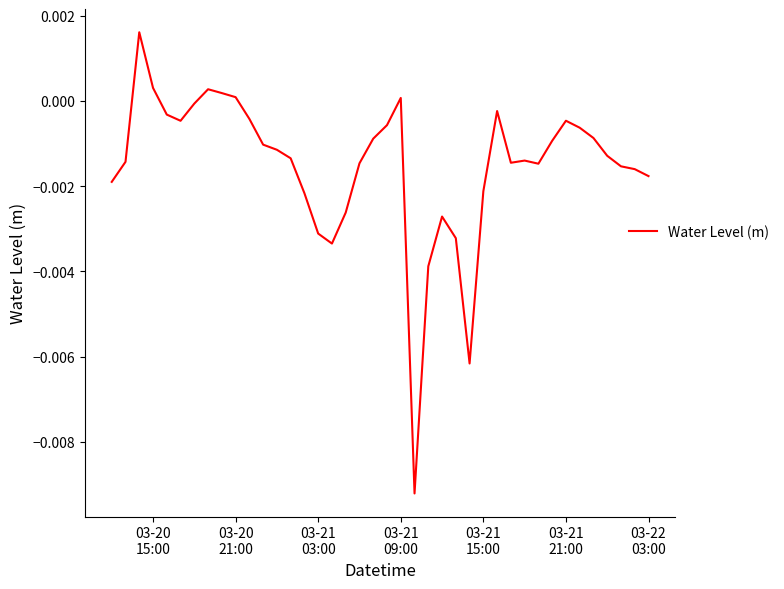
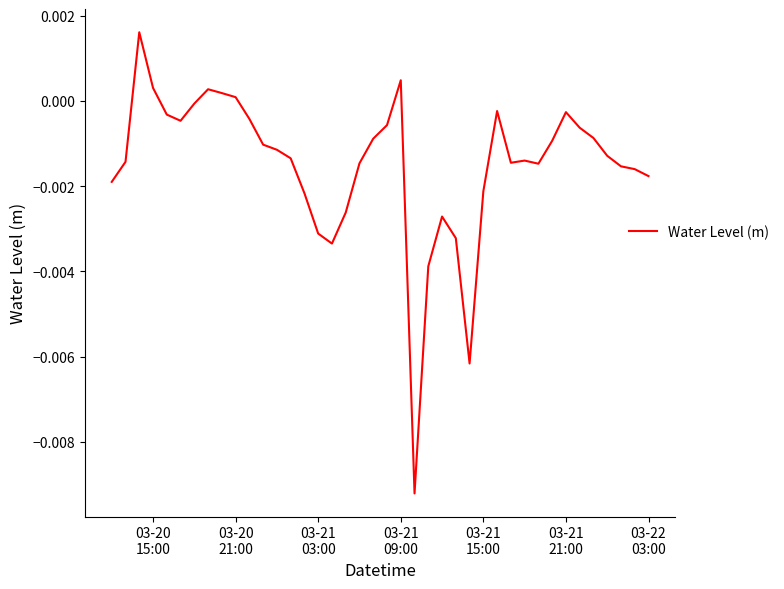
  {
    "03-20 15:00": 0.0003,
    "03-20 21:00": 0.0001,
    "03-21 03:00": -0.0031,
-   "03-21 09:00": 0.0001,
+   "03-21 09:00": 0.0005,
    "03-21 15:00": -0.0021,
-   "03-21 21:00": -0.0005,
+   "03-21 21:00": -0.0003,
    "03-22 03:00": -0.0018
  }
